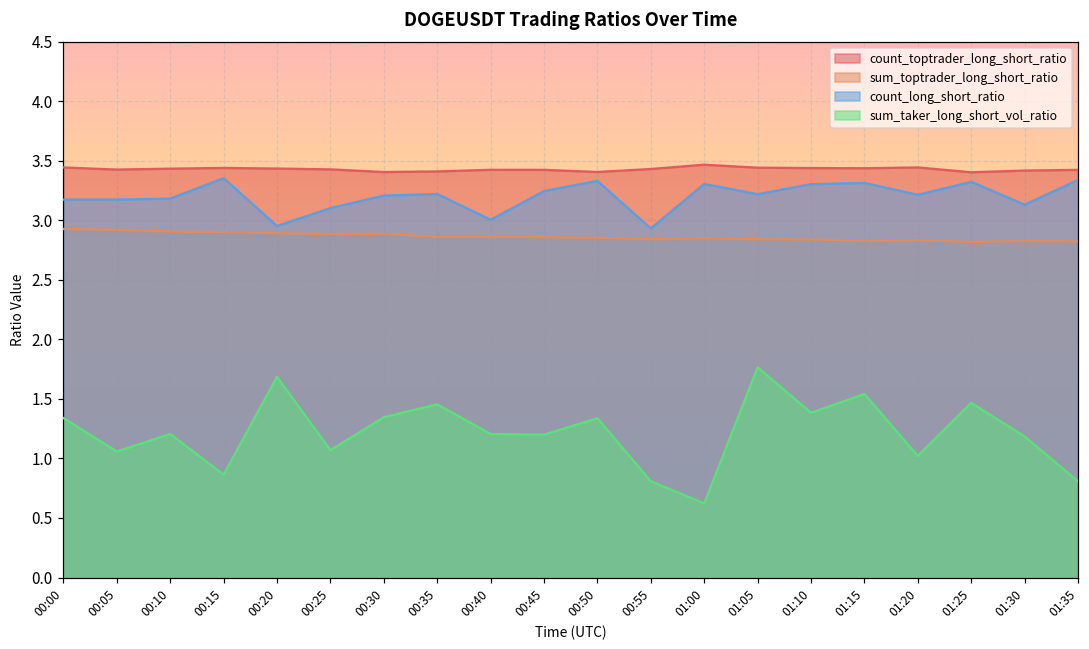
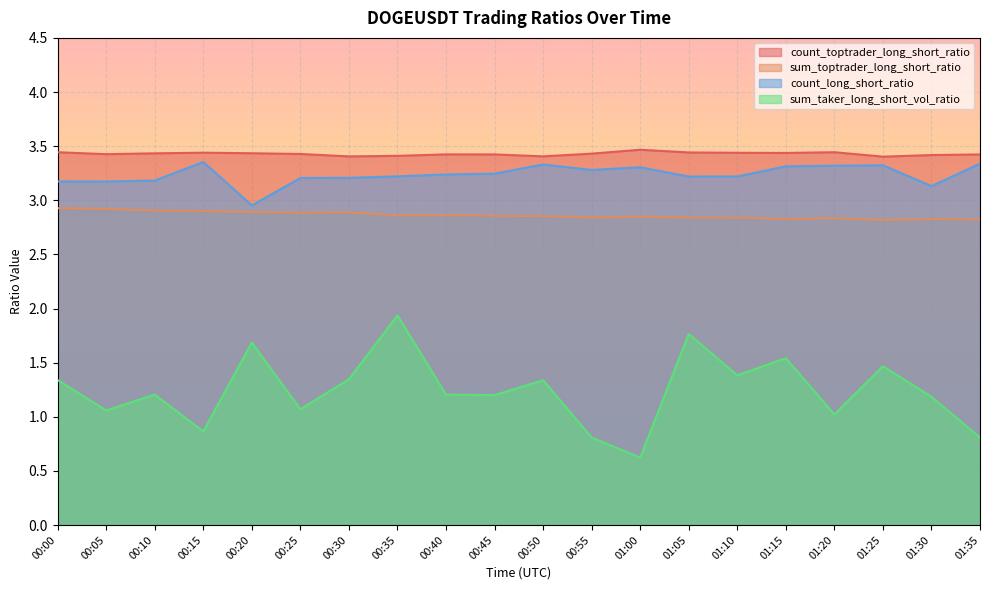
  {
    "count_long_short_ratio": {
      "00:00": 3.17,
      "00:05": 3.17,
      "00:10": 3.18,
      "00:15": 3.35,
      "00:20": 2.95,
-     "00:25": 3.10,
+     "00:25": 3.21,
      "00:30": 3.21,
      "00:35": 3.22,
-     "00:40": 3.00,
+     "00:40": 3.24,
      "00:45": 3.25,
      "00:50": 3.33,
-     "00:55": 2.93,
+     "00:55": 3.28,
      "01:00": 3.31,
      "01:05": 3.22,
-     "01:10": 3.30,
+     "01:10": 3.22,
      "01:15": 3.31,
-     "01:20": 3.21,
+     "01:20": 3.32,
      "01:25": 3.32,
      "01:30": 3.13,
      "01:35": 3.34
    },
    "sum_taker_long_short_vol_ratio": {
      "00:00": 1.34,
      "00:05": 1.06,
      "00:10": 1.21,
      "00:15": 0.86,
      "00:20": 1.69,
      "00:25": 1.07,
      "00:30": 1.35,
-     "00:35": 1.45,
+     "00:35": 1.94,
      "00:40": 1.21,
      "00:45": 1.20,
      "00:50": 1.34,
      "00:55": 0.81,
      "01:00": 0.62,
      "01:05": 1.76,
      "01:10": 1.38,
      "01:15": 1.54,
      "01:20": 1.02,
      "01:25": 1.47,
      "01:30": 1.18,
      "01:35": 0.81
    }
  }
